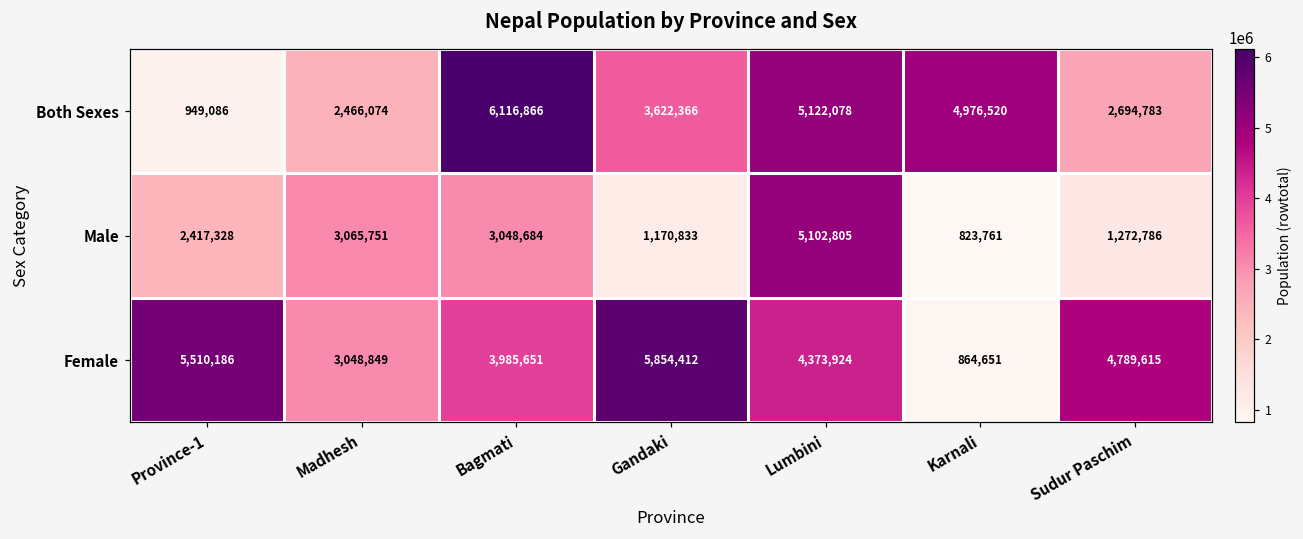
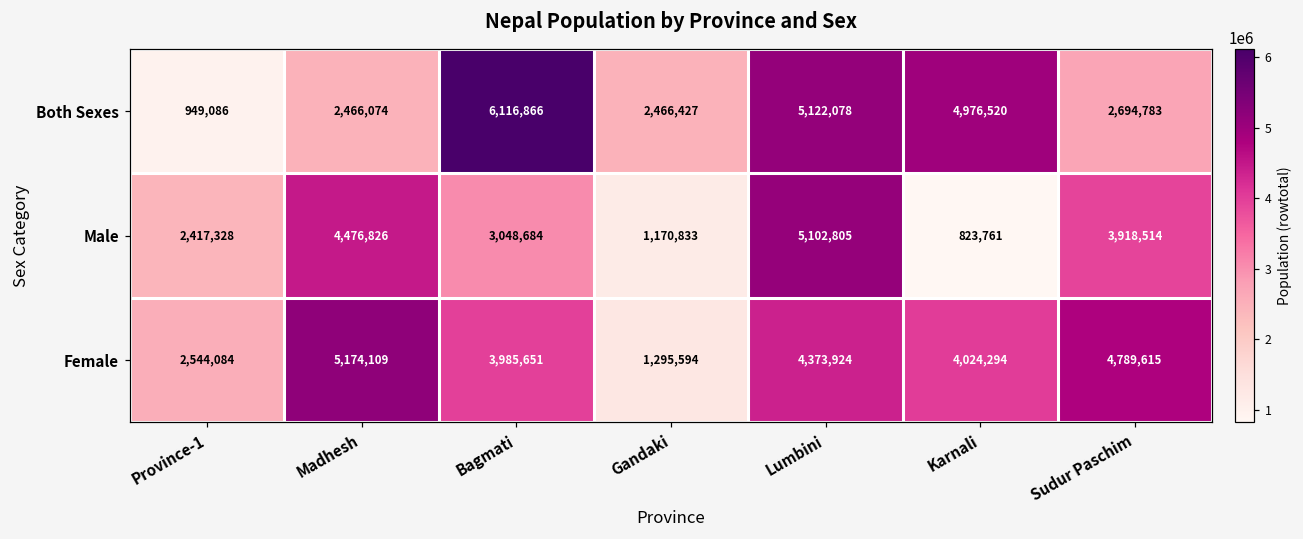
  {
    "Both Sexes": {
      "Province-1": "949,086",
      "Madhesh": "2,466,074",
      "Bagmati": "6,116,866",
-     "Gandaki": "3,622,366",
+     "Gandaki": "2,466,427",
      "Lumbini": "5,122,078",
      "Karnali": "4,976,520",
      "Sudur Paschim": "2,694,783"
    },
    "Male": {
      "Province-1": "2,417,328",
-     "Madhesh": "3,065,751",
+     "Madhesh": "4,476,826",
      "Bagmati": "3,048,684",
      "Gandaki": "1,170,833",
      "Lumbini": "5,102,805",
      "Karnali": "823,761",
-     "Sudur Paschim": "1,272,786"
+     "Sudur Paschim": "3,918,514"
    },
    "Female": {
-     "Province-1": "5,510,186",
-     "Madhesh": "3,048,849",
+     "Province-1": "2,544,084",
+     "Madhesh": "5,174,109",
      "Bagmati": "3,985,651",
-     "Gandaki": "5,854,412",
+     "Gandaki": "1,295,594",
      "Lumbini": "4,373,924",
-     "Karnali": "864,651",
+     "Karnali": "4,024,294",
      "Sudur Paschim": "4,789,615"
    }
  }
